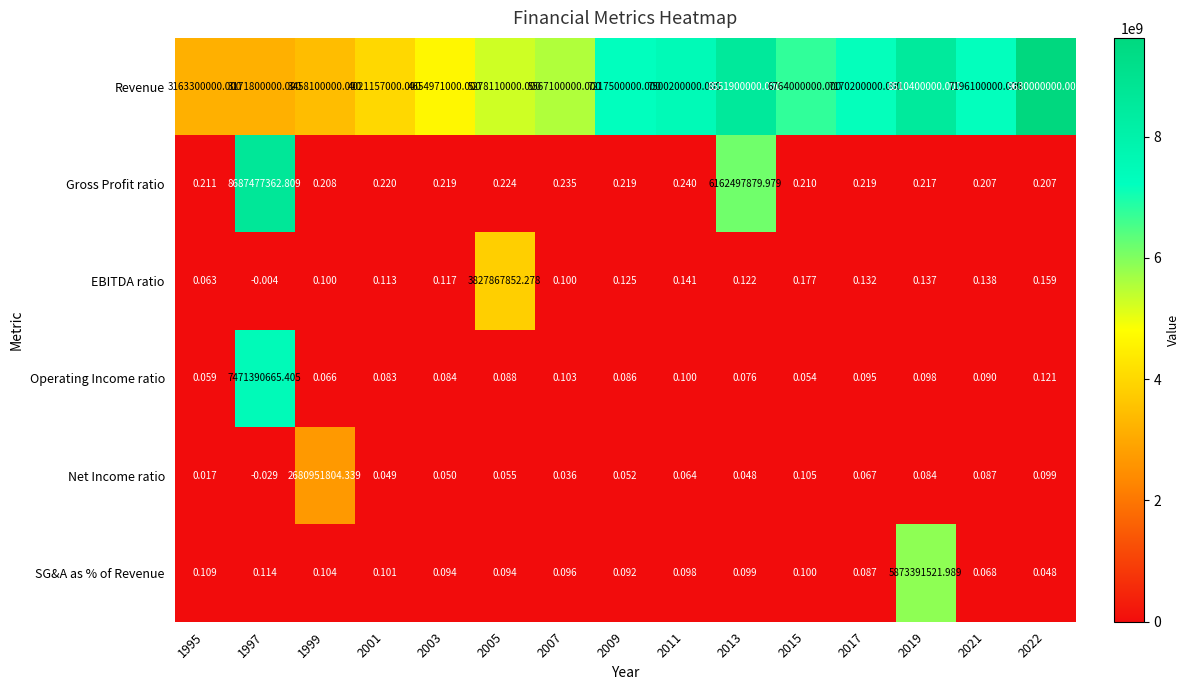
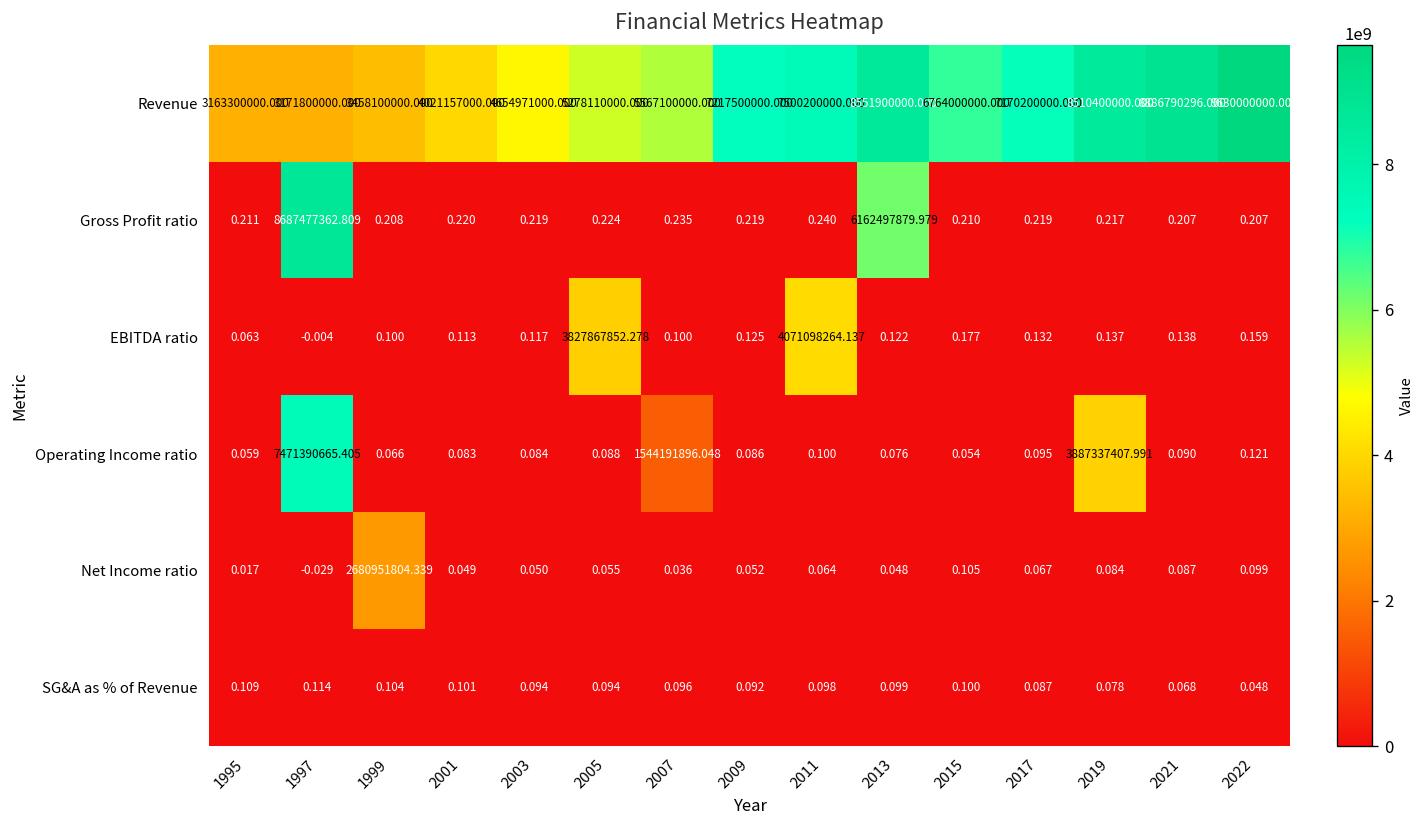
  {
    "Revenue": {
-     "2021": 7196100000.000
+     "2021": 8886790296.000
    },
    "Gross Profit ratio": {
      "1995": 0.211,
      "1997": 8687477362.809,
      "1999": 0.208,
      "2001": 0.220,
      "2003": 0.219,
      "2005": 0.224,
      "2007": 0.235,
      "2009": 0.219,
      "2011": 0.240,
      "2013": 6162497879.979,
      "2015": 0.210,
      "2017": 0.219,
      "2019": 0.217,
      "2021": 0.207,
      "2022": 0.207
    },
    "EBITDA ratio": {
      "1995": 0.063,
      "1997": -0.004,
      "1999": 0.100,
      "2001": 0.113,
      "2003": 0.117,
      "2005": 3827867852.278,
      "2007": 0.100,
      "2009": 0.125,
-     "2011": 0.141,
+     "2011": 4071098264.137,
      "2013": 0.122,
      "2015": 0.177,
      "2017": 0.132,
      "2019": 0.137,
      "2021": 0.138,
      "2022": 0.159
    },
    "Operating Income ratio": {
      "1995": 0.059,
      "1997": 7471390665.405,
      "1999": 0.066,
      "2001": 0.083,
      "2003": 0.084,
      "2005": 0.088,
-     "2007": 0.103,
+     "2007": 1544191896.048,
      "2009": 0.086,
      "2011": 0.100,
      "2013": 0.076,
      "2015": 0.054,
      "2017": 0.095,
-     "2019": 0.098,
+     "2019": 3887337407.991,
      "2021": 0.090,
      "2022": 0.121
    },
    "Net Income ratio": {
      "1995": 0.017,
      "1997": -0.029,
      "1999": 2680951804.339,
      "2001": 0.049,
      "2003": 0.050,
      "2005": 0.055,
      "2007": 0.036,
      "2009": 0.052,
      "2011": 0.064,
      "2013": 0.048,
      "2015": 0.105,
      "2017": 0.067,
      "2019": 0.084,
      "2021": 0.087,
      "2022": 0.099
    },
    "SG&A as % of Revenue": {
      "1995": 0.109,
      "1997": 0.114,
      "1999": 0.104,
      "2001": 0.101,
      "2003": 0.094,
      "2005": 0.094,
      "2007": 0.096,
      "2009": 0.092,
      "2011": 0.098,
      "2013": 0.099,
      "2015": 0.100,
      "2017": 0.087,
-     "2019": 5873391521.989,
+     "2019": 0.078,
      "2021": 0.068,
      "2022": 0.048
    }
  }
